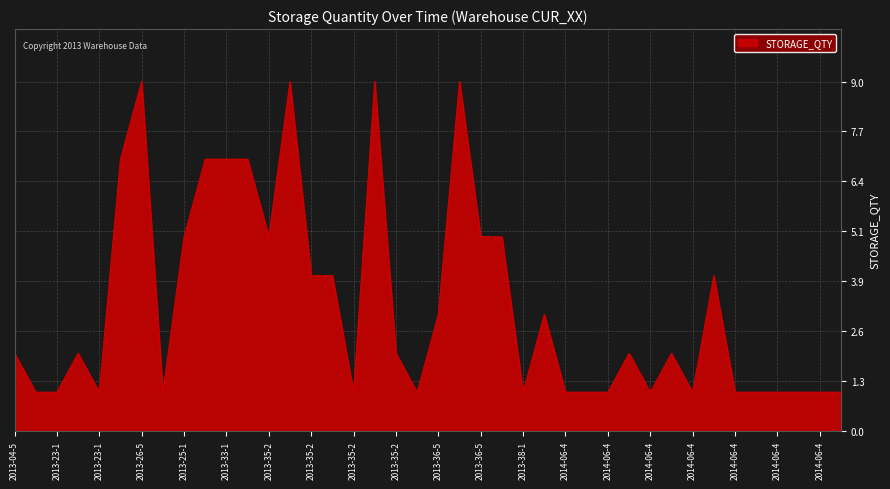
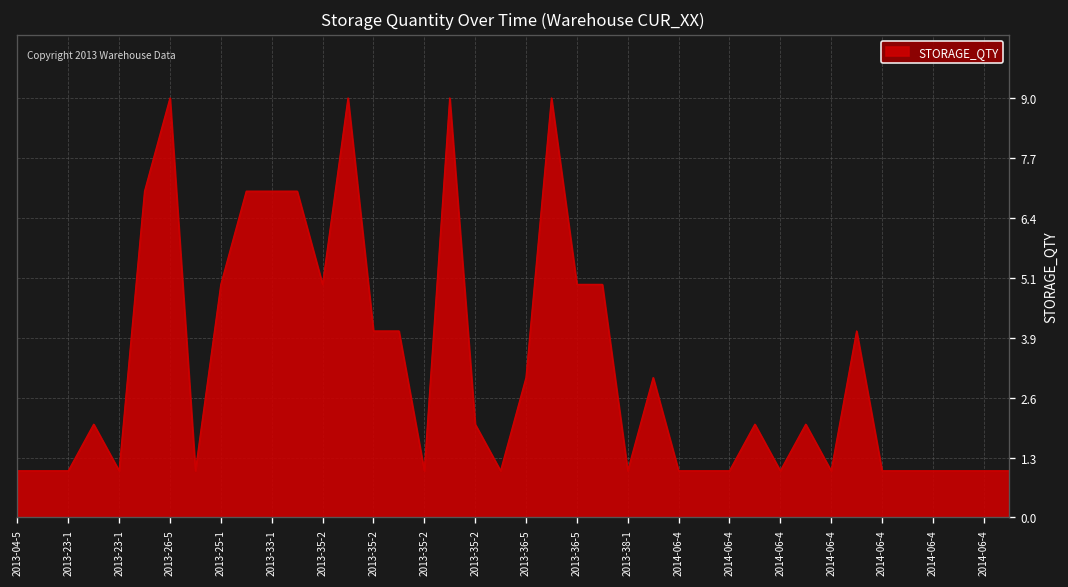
  {
-   "2013-04-5": 2,
+   "2013-04-5": 1,
    "2013-26-5": 9,
    "2013-25-1": 5,
    "2013-38-1": 1
  }
